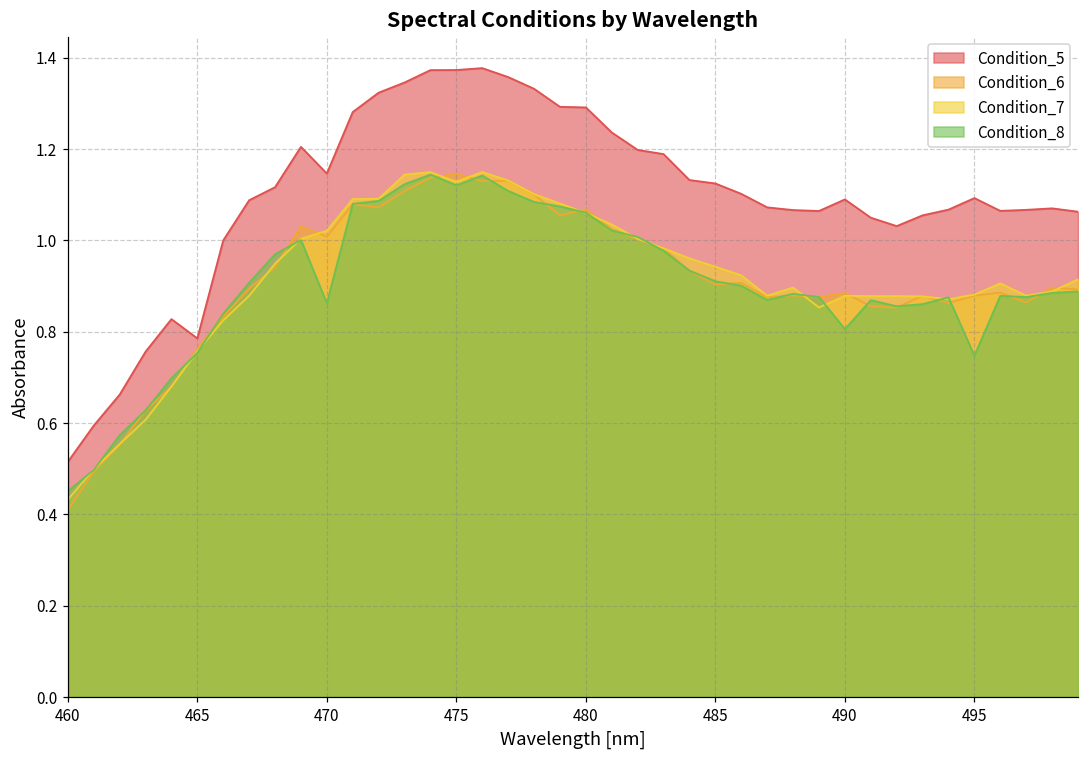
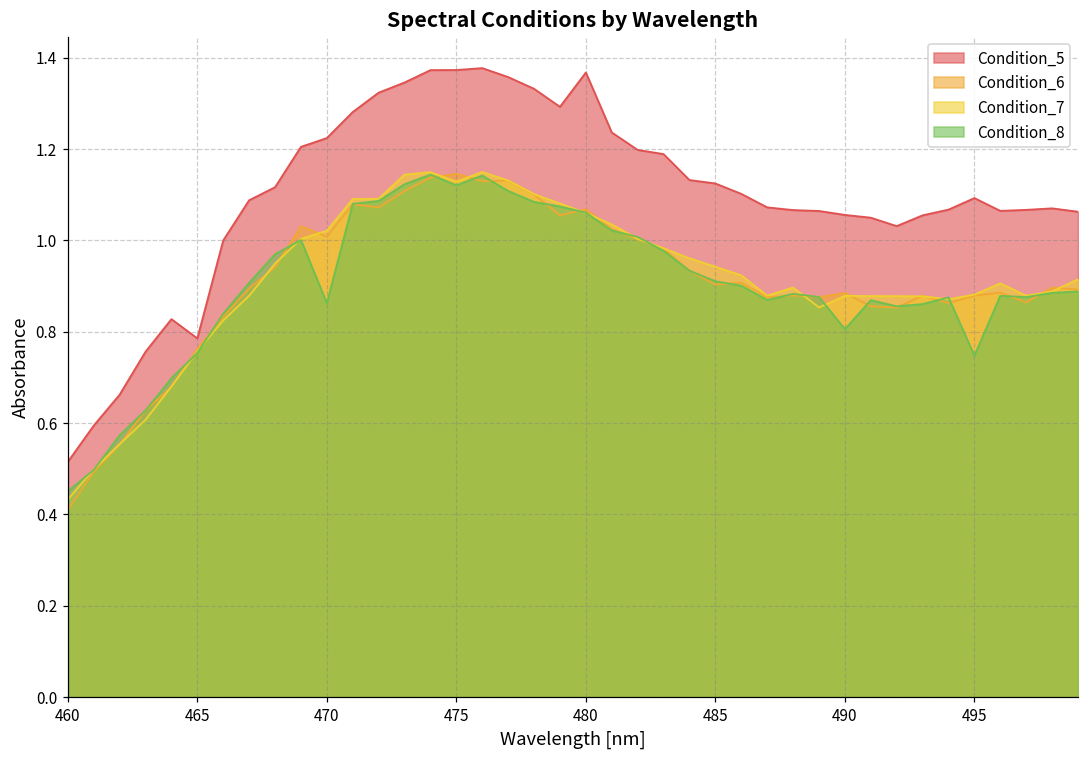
  {
    "Condition_5": {
      "460": 0.52,
      "465": 0.79,
-     "470": 1.15,
+     "470": 1.22,
      "475": 1.37,
-     "480": 1.29,
+     "480": 1.37,
      "485": 1.12,
-     "490": 1.09,
+     "490": 1.06,
      "495": 1.09
    },
    "Condition_8": {
      "460": 0.45,
      "470": 0.86,
      "475": 1.12,
      "485": 0.91,
      "490": 0.81,
      "495": 0.75
    }
  }
